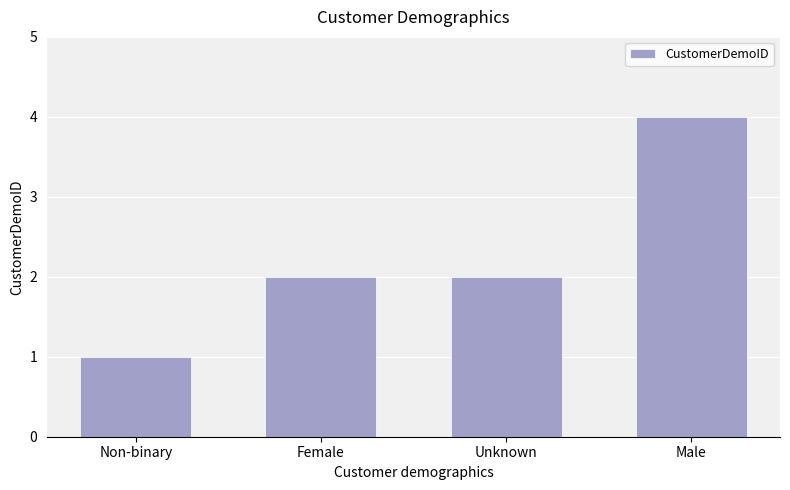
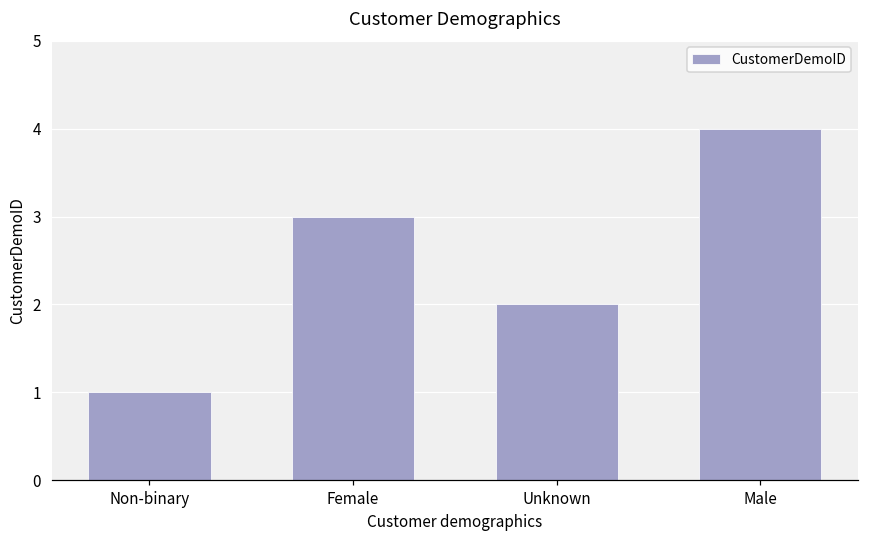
  {
    "Non-binary": 1,
-   "Female": 2,
+   "Female": 3,
    "Unknown": 2,
    "Male": 4
  }
